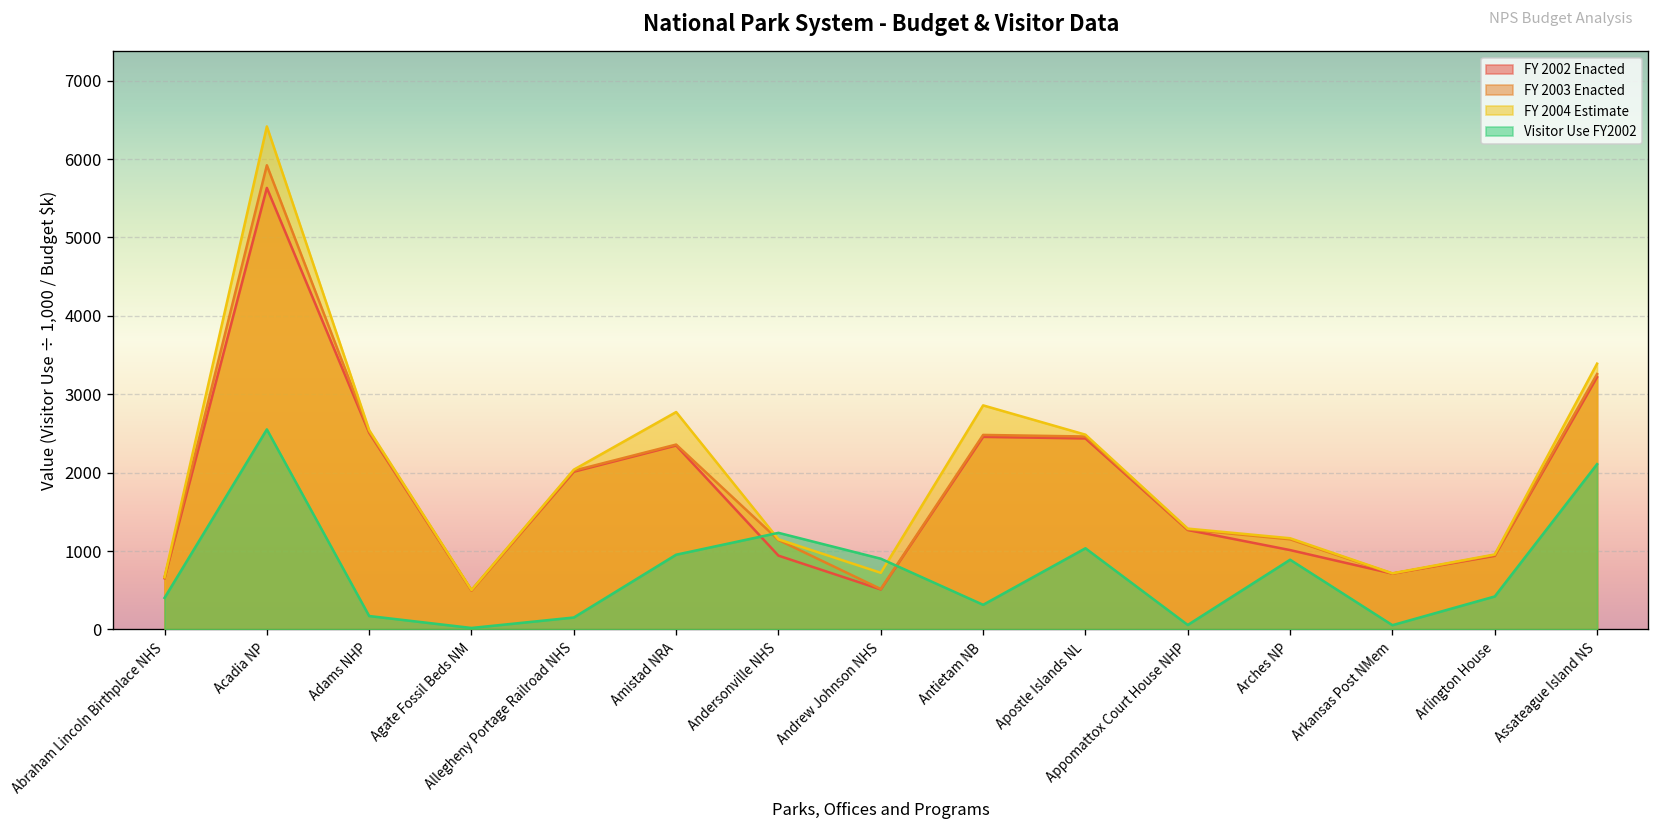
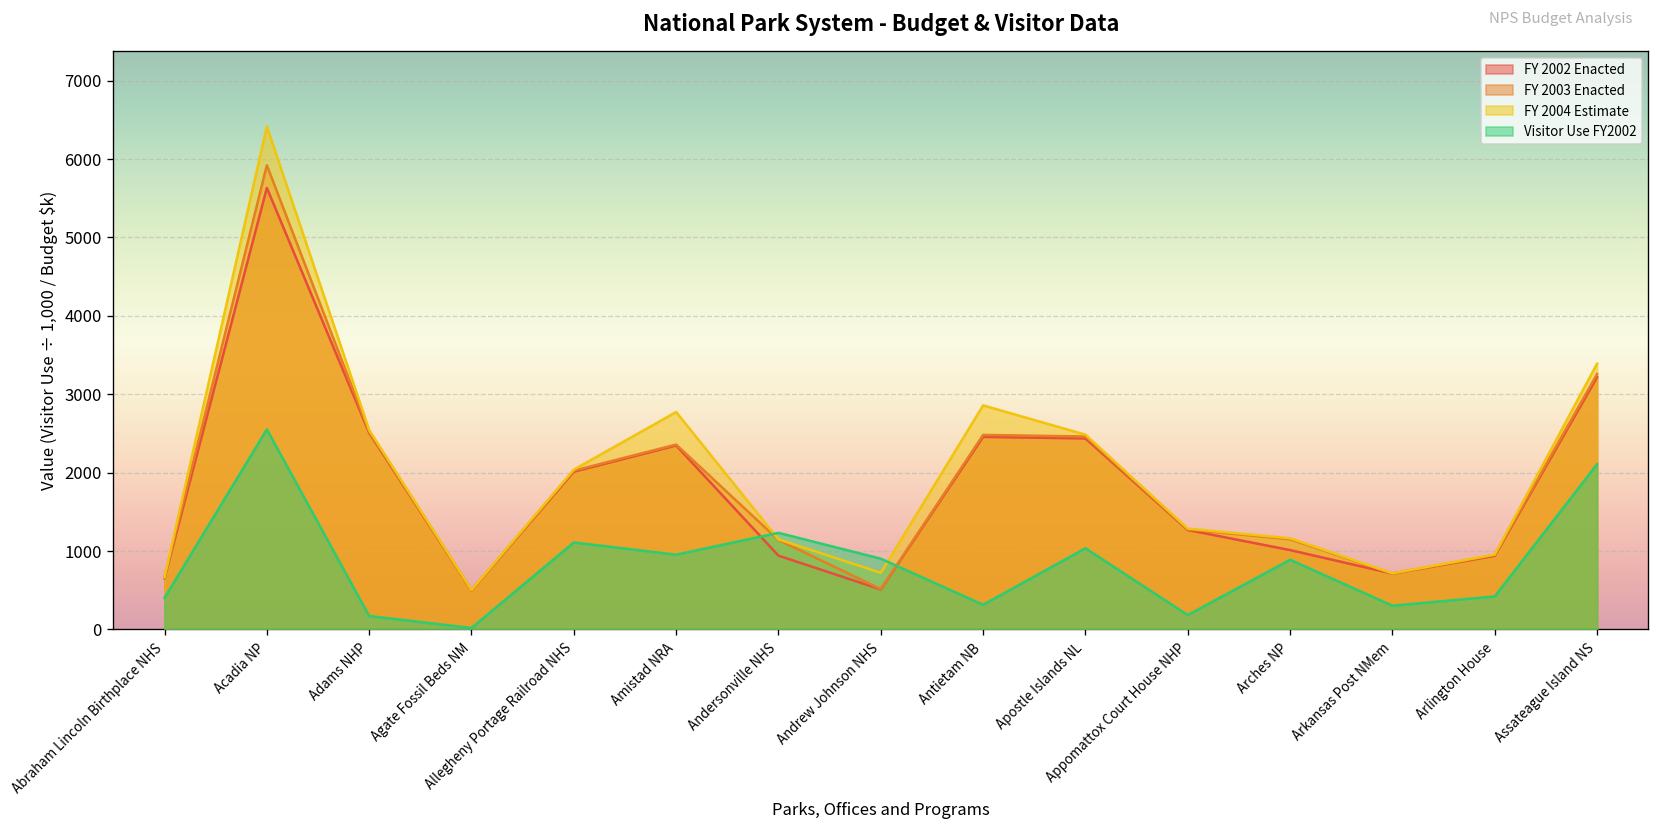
  {
    "Visitor Use FY2002": {
      "Abraham Lincoln Birthplace NHS": 400,
      "Acadia NP": 2600,
      "Adams NHP": 200,
      "Agate Fossil Beds NM": 0,
-     "Allegheny Portage Railroad NHS": 200,
+     "Allegheny Portage Railroad NHS": 1100,
      "Amistad NRA": 1000,
      "Andersonville NHS": 1200,
      "Andrew Johnson NHS": 900,
      "Antietam NB": 300,
      "Apostle Islands NL": 1000,
-     "Appomattox Court House NHP": 100,
+     "Appomattox Court House NHP": 200,
      "Arches NP": 900,
-     "Arkansas Post NMem": 100,
+     "Arkansas Post NMem": 300,
      "Arlington House": 400,
      "Assateague Island NS": 2100
    }
  }
